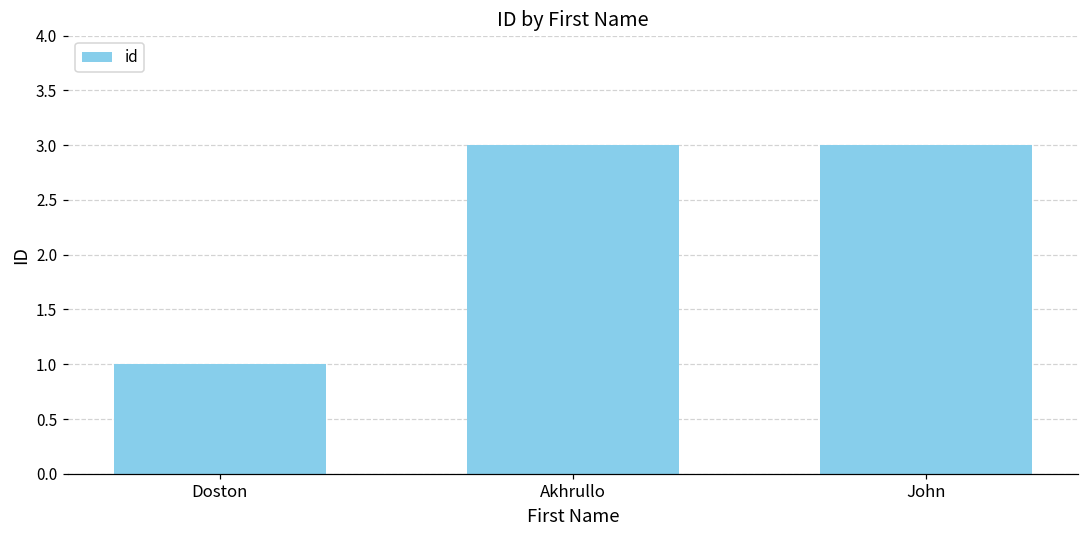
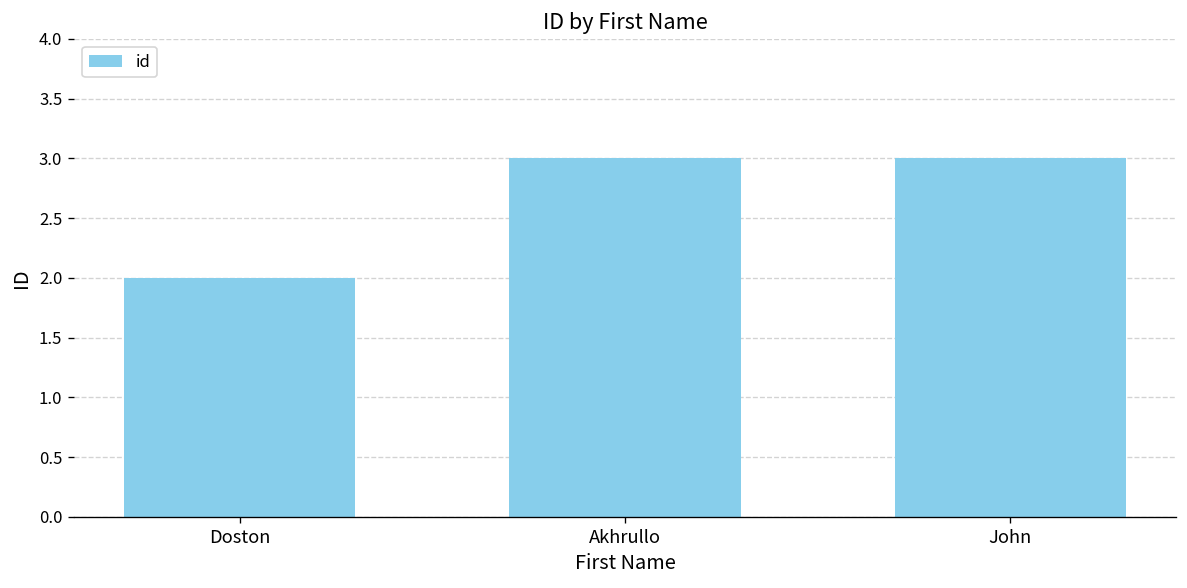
  {
-   "Doston": 1,
+   "Doston": 2,
    "Akhrullo": 3,
    "John": 3
  }
